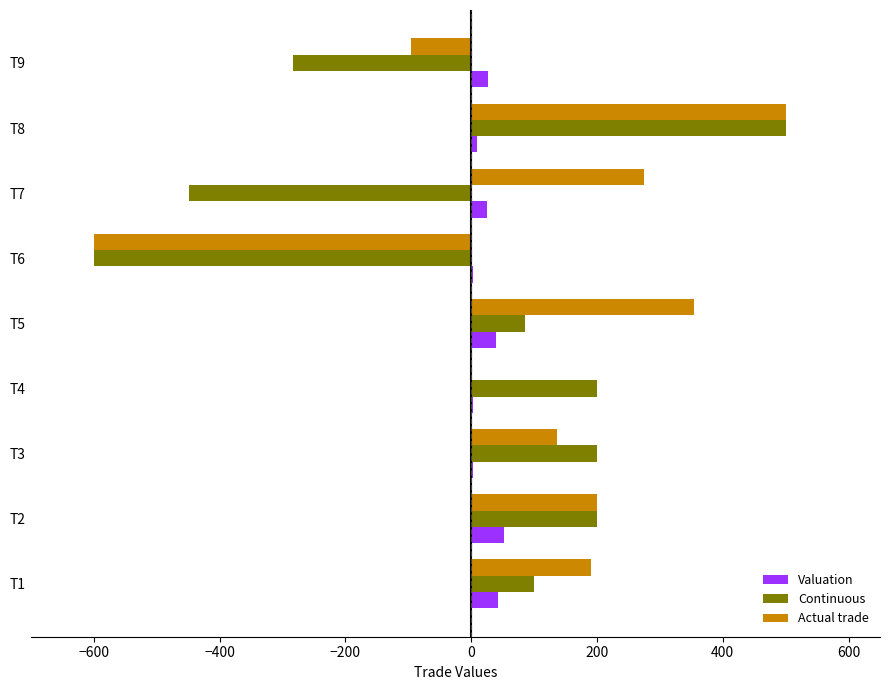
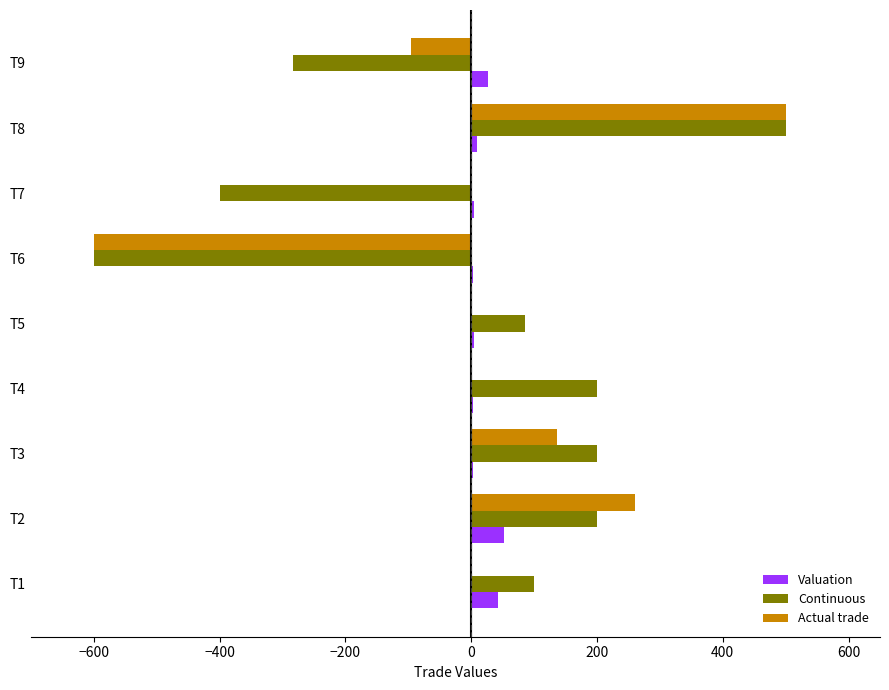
  {
    "Valuation": {
      "T9": 30,
      "T8": 10,
-     "T7": 30,
-     "T5": 40,
+     "T7": 0,
+     "T5": 10,
      "T2": 50,
      "T1": 40
    },
    "Continuous": {
      "T9": -280,
      "T8": 500,
-     "T7": -450,
+     "T7": -400,
      "T6": -600,
      "T5": 90,
      "T4": 200,
      "T3": 200,
      "T2": 200,
      "T1": 100
    },
    "Actual trade": {
      "T9": -100,
      "T8": 500,
-     "T7": 280,
+     "T7": 0,
      "T6": -600,
-     "T5": 350,
+     "T5": 0,
      "T4": 0,
      "T3": 140,
-     "T2": 200,
-     "T1": 190
+     "T2": 260,
+     "T1": 0
    }
  }
